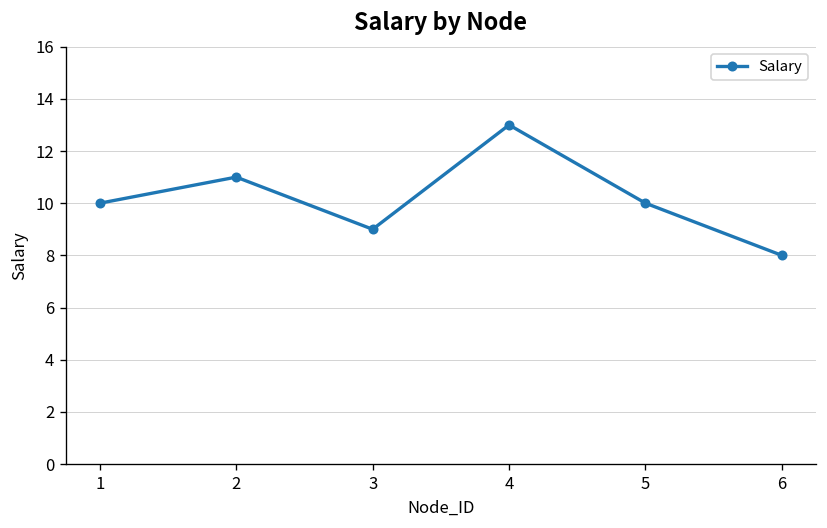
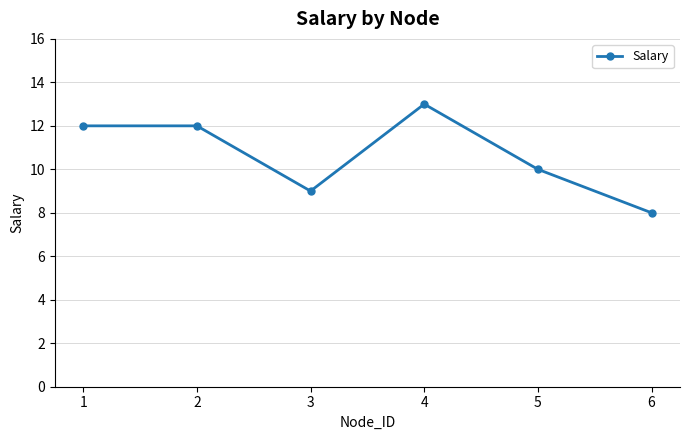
  {
-   "1": 10,
-   "2": 11,
+   "1": 12,
+   "2": 12,
    "3": 9,
    "4": 13,
    "5": 10,
    "6": 8
  }
